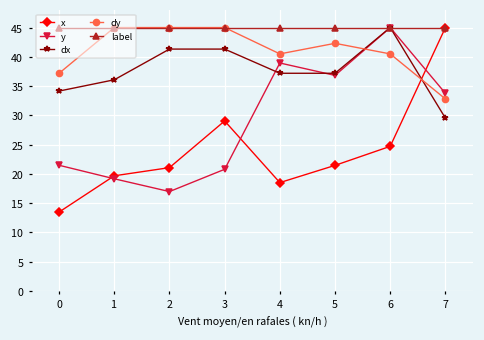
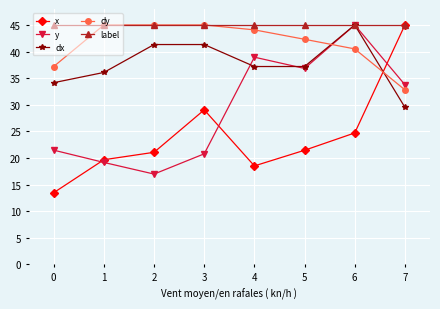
  {
    "x": {
      "0": 13,
      "1": 20,
      "2": 21,
      "3": 29,
      "4": 19,
      "5": 21,
      "6": 25
    },
    "dx": {
      "0": 34,
      "1": 36,
      "2": 41,
      "3": 41,
      "4": 37,
      "7": 30
    },
    "dy": {
      "0": 37,
-     "4": 41,
+     "4": 44,
      "5": 42,
      "6": 41,
      "7": 33
    }
  }
